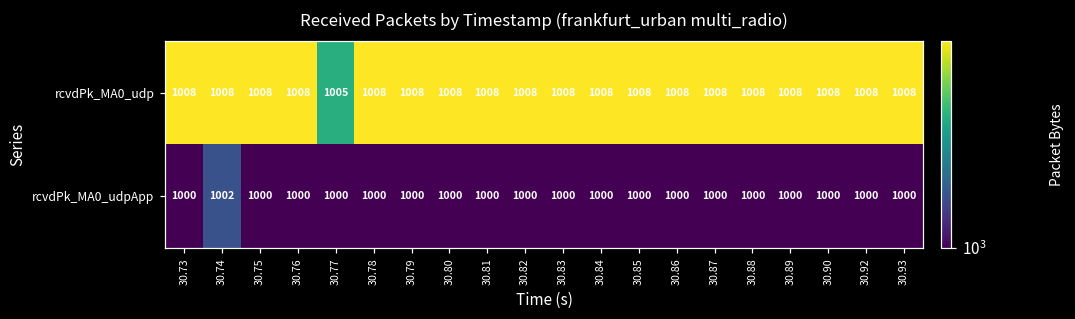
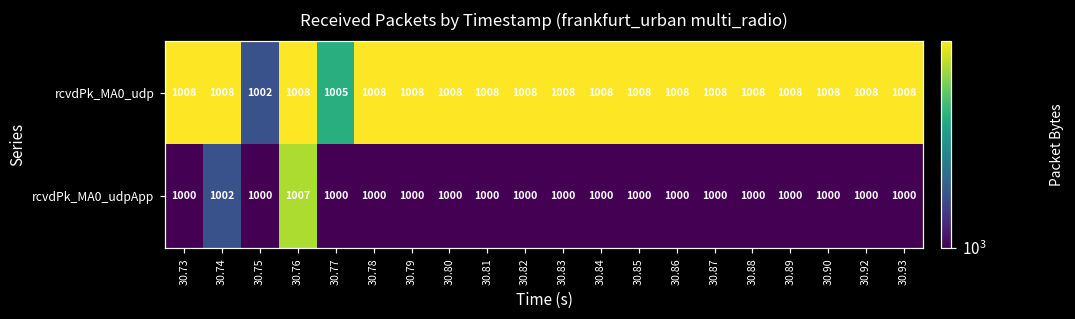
  {
    "rcvdPk_MA0_udp": {
      "30.73": 1008,
      "30.74": 1008,
-     "30.75": 1008,
+     "30.75": 1002,
      "30.76": 1008,
      "30.77": 1005,
      "30.78": 1008,
      "30.79": 1008,
      "30.80": 1008,
      "30.81": 1008,
      "30.82": 1008,
      "30.83": 1008,
      "30.84": 1008,
      "30.85": 1008,
      "30.86": 1008,
      "30.87": 1008,
      "30.88": 1008,
      "30.89": 1008,
      "30.90": 1008,
      "30.92": 1008,
      "30.93": 1008
    },
    "rcvdPk_MA0_udpApp": {
      "30.73": 1000,
      "30.74": 1002,
      "30.75": 1000,
-     "30.76": 1000,
+     "30.76": 1007,
      "30.77": 1000,
      "30.78": 1000,
      "30.79": 1000,
      "30.80": 1000,
      "30.81": 1000,
      "30.82": 1000,
      "30.83": 1000,
      "30.84": 1000,
      "30.85": 1000,
      "30.86": 1000,
      "30.87": 1000,
      "30.88": 1000,
      "30.89": 1000,
      "30.90": 1000,
      "30.92": 1000,
      "30.93": 1000
    }
  }
